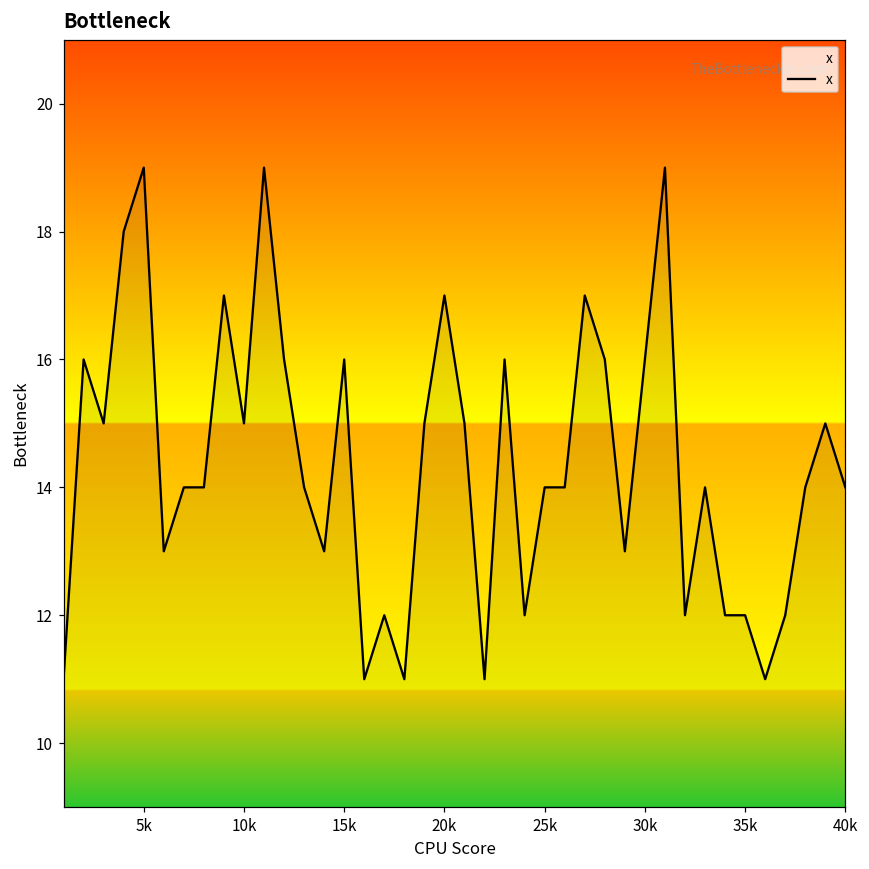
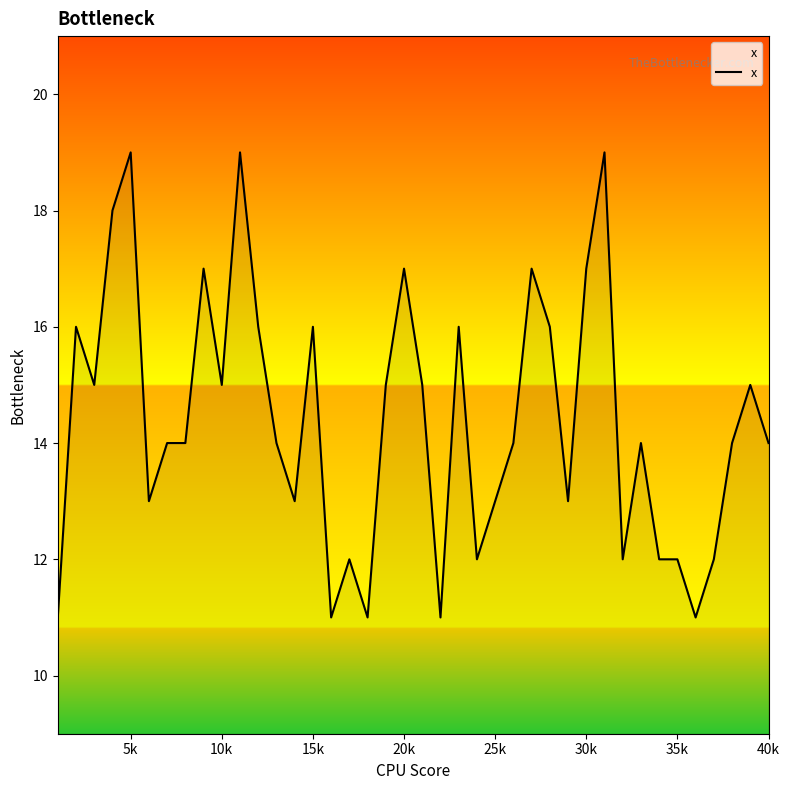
  {
    "5k": 19,
    "10k": 15,
    "15k": 16,
    "20k": 17,
-   "25k": 14,
-   "30k": 16,
+   "25k": 13,
+   "30k": 17,
    "35k": 12,
    "40k": 14
  }
